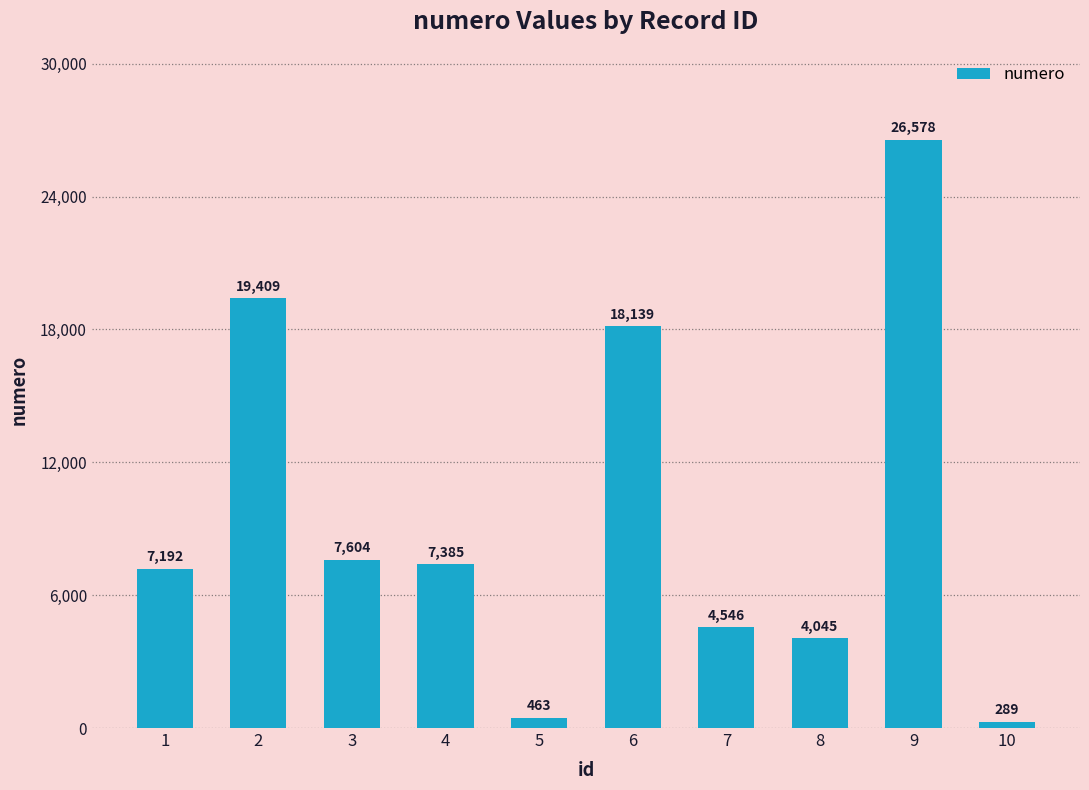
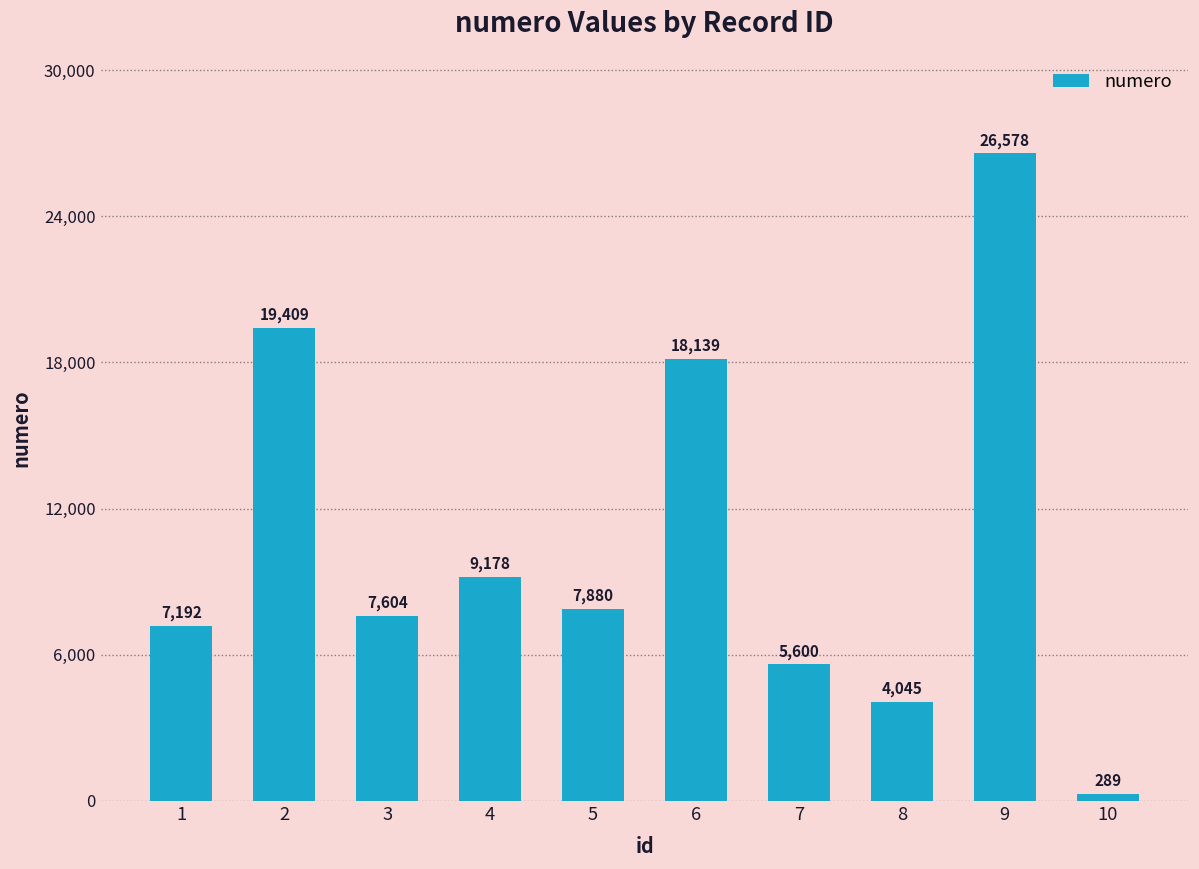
  {
    "1": "7,192",
    "2": "19,409",
    "3": "7,604",
-   "4": "7,385",
-   "5": "463",
+   "4": "9,178",
+   "5": "7,880",
    "6": "18,139",
-   "7": "4,546",
+   "7": "5,600",
    "8": "4,045",
    "9": "26,578",
    "10": "289"
  }
